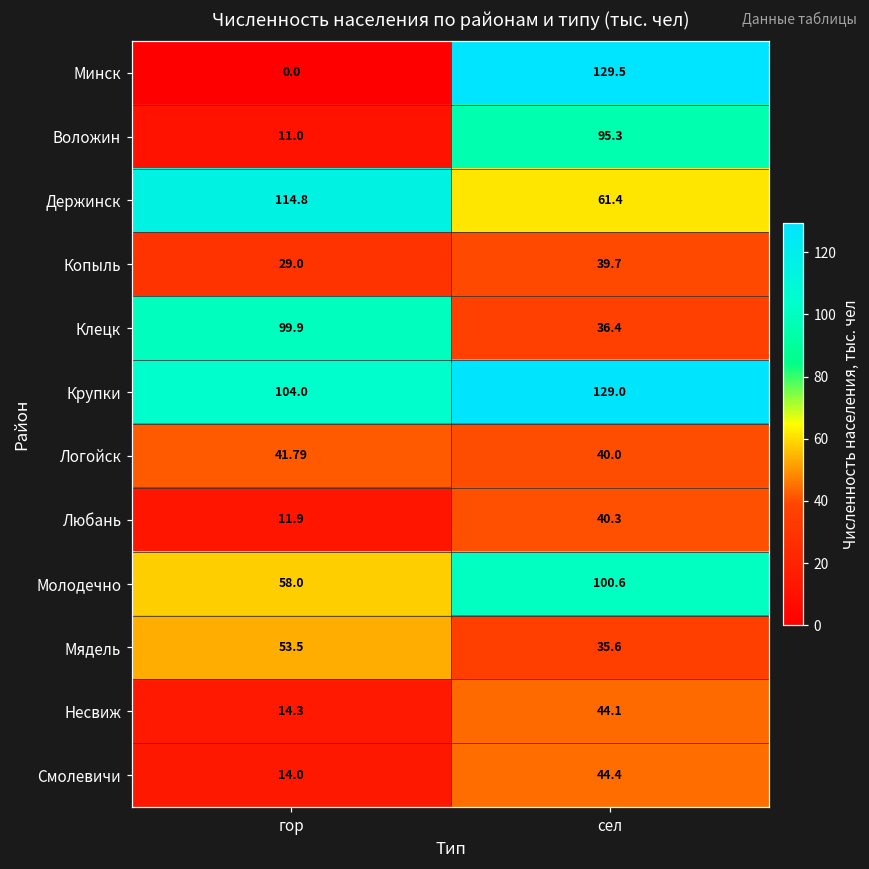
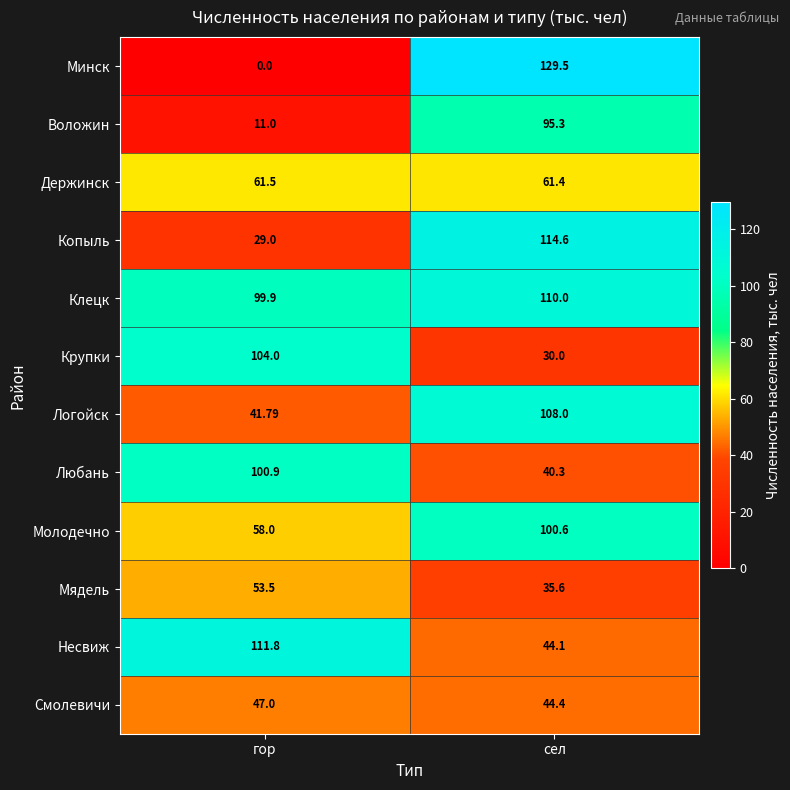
  {
    "Минск": {
      "гор": 0.0,
      "сел": 129.5
    },
    "Воложин": {
      "гор": 11.0,
      "сел": 95.3
    },
    "Держинск": {
-     "гор": 114.8,
+     "гор": 61.5,
      "сел": 61.4
    },
    "Копыль": {
      "гор": 29.0,
-     "сел": 39.7
+     "сел": 114.6
    },
    "Клецк": {
      "гор": 99.9,
-     "сел": 36.4
+     "сел": 110.0
    },
    "Крупки": {
      "гор": 104.0,
-     "сел": 129.0
+     "сел": 30.0
    },
    "Логойск": {
      "гор": 41.79,
-     "сел": 40.0
+     "сел": 108.0
    },
    "Любань": {
-     "гор": 11.9,
+     "гор": 100.9,
      "сел": 40.3
    },
    "Молодечно": {
      "гор": 58.0,
      "сел": 100.6
    },
    "Мядель": {
      "гор": 53.5,
      "сел": 35.6
    },
    "Несвиж": {
-     "гор": 14.3,
+     "гор": 111.8,
      "сел": 44.1
    },
    "Смолевичи": {
-     "гор": 14.0,
+     "гор": 47.0,
      "сел": 44.4
    }
  }
